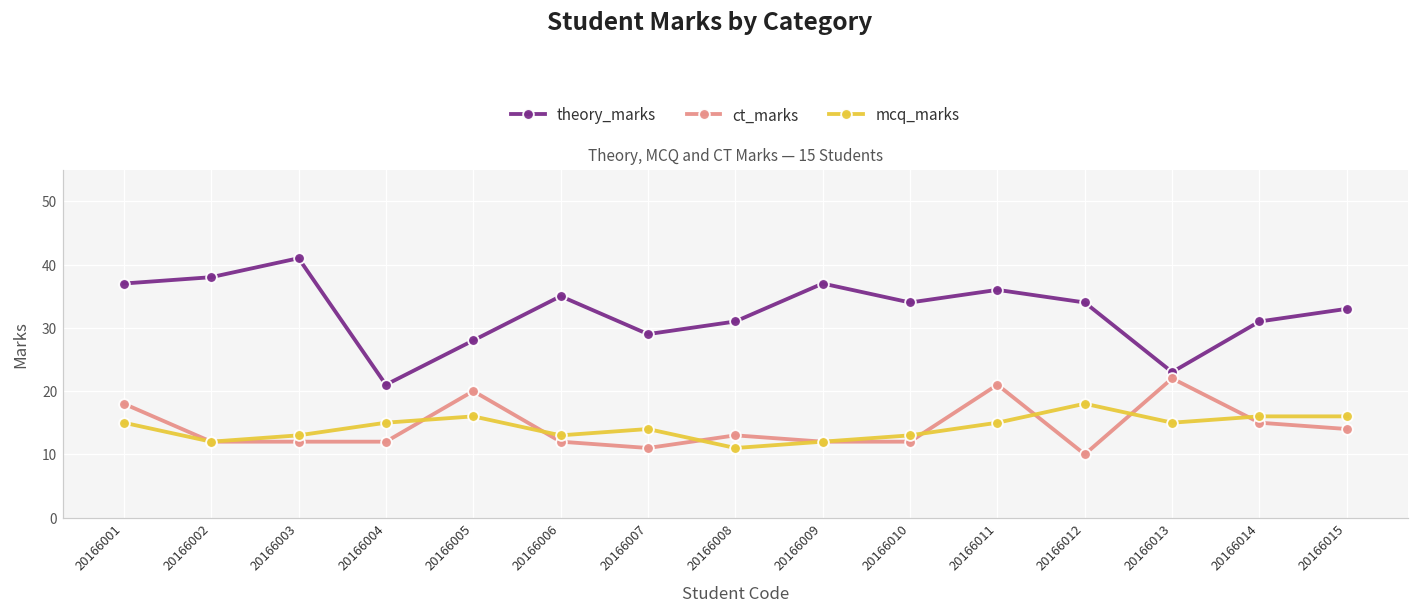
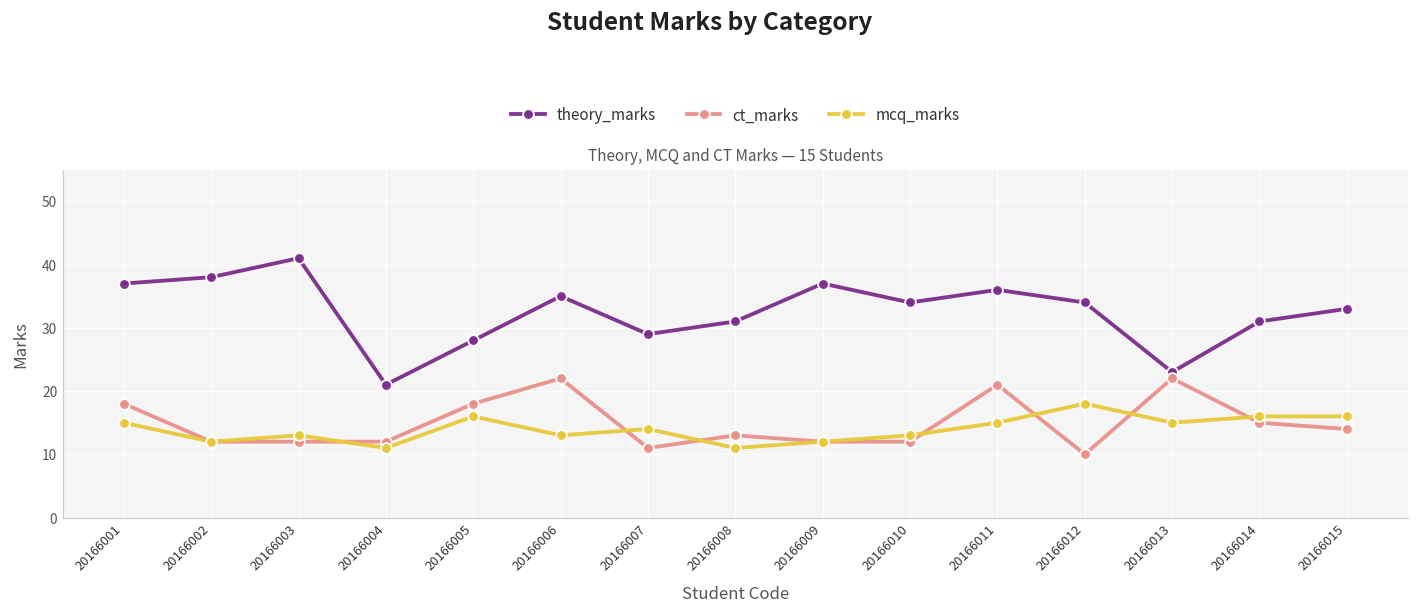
  {
    "theory_marks": {
      "20166001": 37,
      "20166002": 38,
      "20166003": 41,
      "20166004": 21,
      "20166005": 28,
      "20166006": 35,
      "20166007": 29,
      "20166008": 31,
      "20166009": 37,
      "20166010": 34,
      "20166011": 36,
      "20166012": 34,
      "20166013": 23,
      "20166014": 31,
      "20166015": 33
    },
    "ct_marks": {
      "20166001": 18,
      "20166003": 12,
      "20166004": 12,
-     "20166005": 20,
-     "20166006": 12,
+     "20166005": 18,
+     "20166006": 22,
      "20166007": 11,
      "20166008": 13,
      "20166010": 12,
      "20166011": 21,
      "20166012": 10,
      "20166013": 22,
      "20166014": 15,
      "20166015": 14
    },
    "mcq_marks": {
      "20166001": 15,
      "20166003": 13,
-     "20166004": 15,
+     "20166004": 11,
      "20166005": 16,
      "20166006": 13,
      "20166007": 14,
      "20166008": 11,
      "20166010": 13,
      "20166011": 15,
      "20166012": 18,
      "20166013": 15,
      "20166014": 16,
      "20166015": 16
    }
  }
